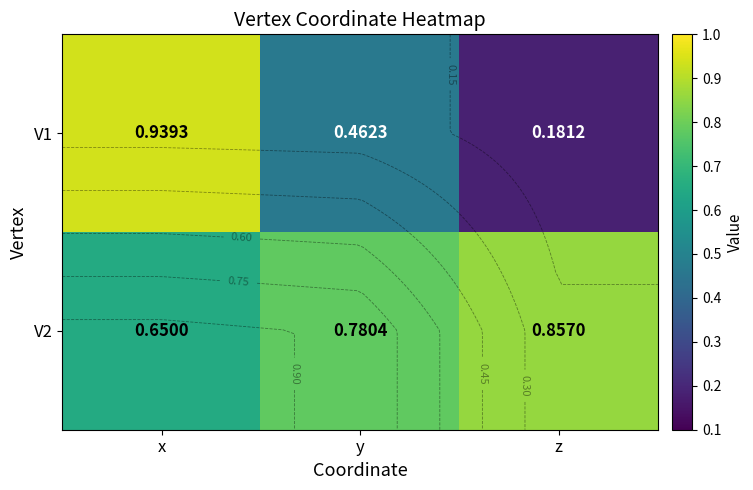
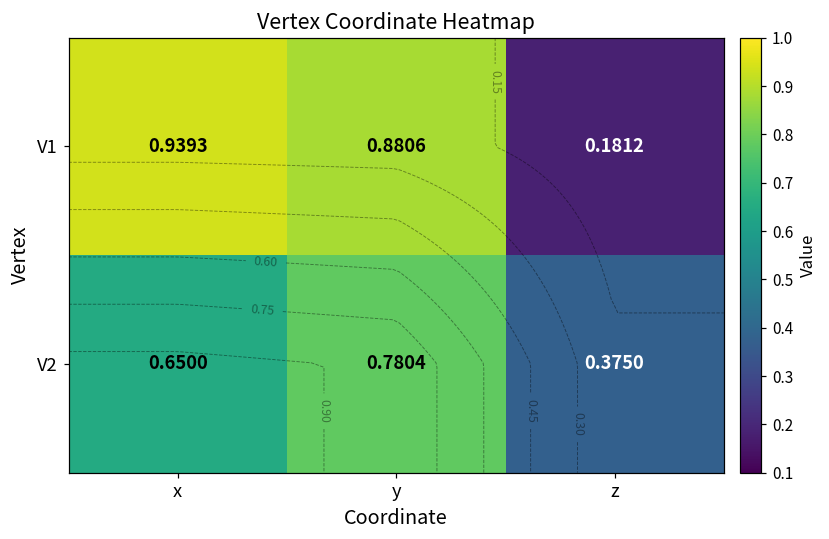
  {
    "V1": {
      "x": 0.9393,
-     "y": 0.4623,
+     "y": 0.8806,
      "z": 0.1812
    },
    "V2": {
-     "z": 0.8570
+     "z": 0.3750
    }
  }
